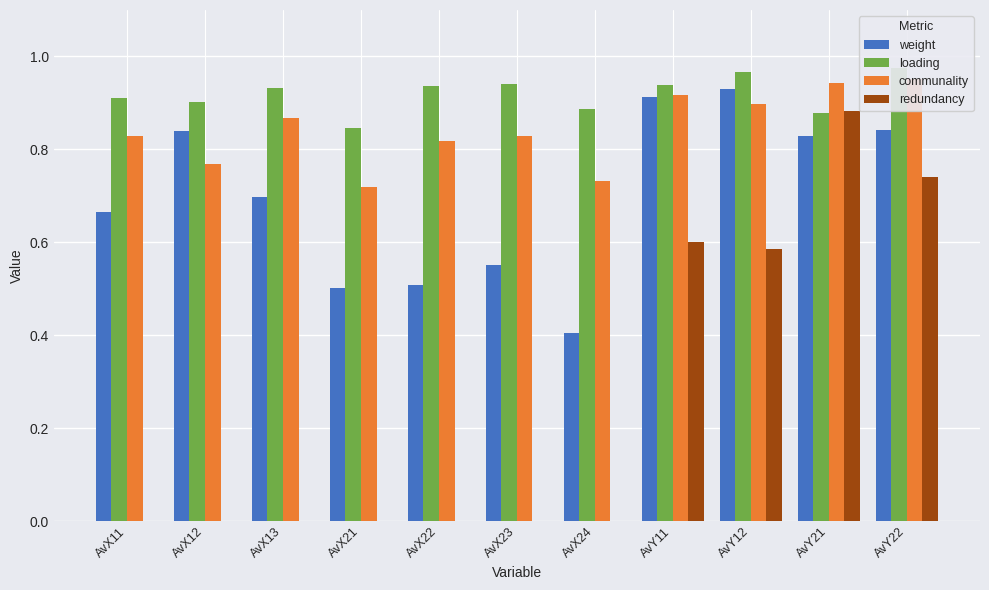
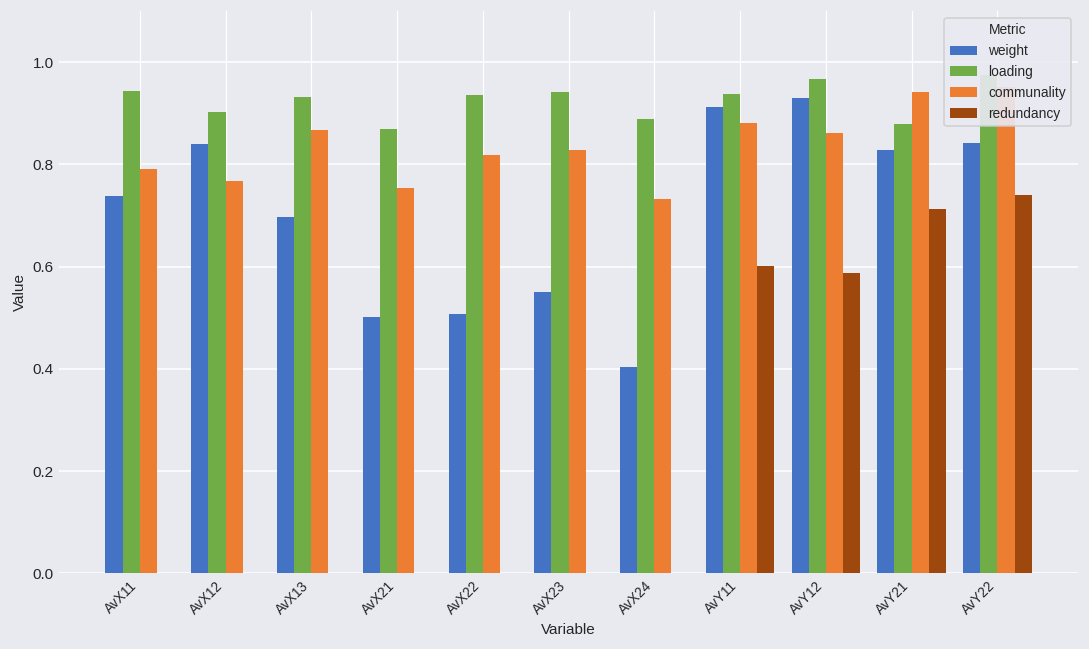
  {
    "weight": {
-     "AvX11": 0.67,
+     "AvX11": 0.74,
      "AvX12": 0.84,
      "AvX13": 0.70,
      "AvX21": 0.50,
      "AvX22": 0.51,
      "AvX23": 0.55,
      "AvX24": 0.40,
      "AvY11": 0.91,
      "AvY12": 0.93,
      "AvY21": 0.83,
      "AvY22": 0.84
    },
    "loading": {
-     "AvX11": 0.91,
+     "AvX11": 0.94,
      "AvX12": 0.90,
      "AvX13": 0.93,
-     "AvX21": 0.85,
+     "AvX21": 0.87,
      "AvX22": 0.94,
      "AvX23": 0.94,
      "AvX24": 0.89,
      "AvY11": 0.94,
      "AvY12": 0.97,
      "AvY21": 0.88
    },
    "communality": {
-     "AvX11": 0.83,
+     "AvX11": 0.79,
      "AvX12": 0.77,
      "AvX13": 0.87,
-     "AvX21": 0.72,
+     "AvX21": 0.75,
      "AvX22": 0.82,
      "AvX23": 0.83,
      "AvX24": 0.73,
-     "AvY11": 0.92,
-     "AvY12": 0.90,
+     "AvY11": 0.88,
+     "AvY12": 0.86,
      "AvY21": 0.94
    },
    "redundancy": {
      "AvX11": 0.00,
      "AvX12": 0.00,
      "AvX13": 0.00,
      "AvX21": 0.00,
      "AvX22": 0.00,
      "AvX23": 0.00,
      "AvX24": 0.00,
      "AvY11": 0.60,
      "AvY12": 0.59,
-     "AvY21": 0.88,
+     "AvY21": 0.71,
      "AvY22": 0.74
    }
  }
